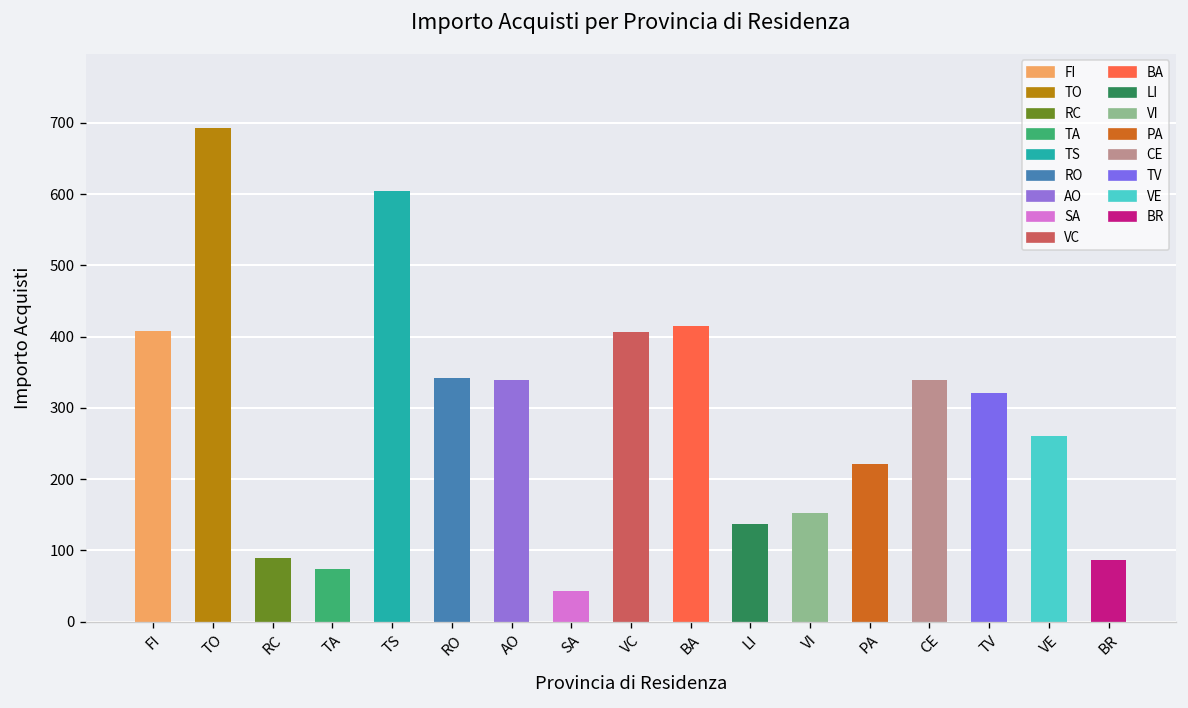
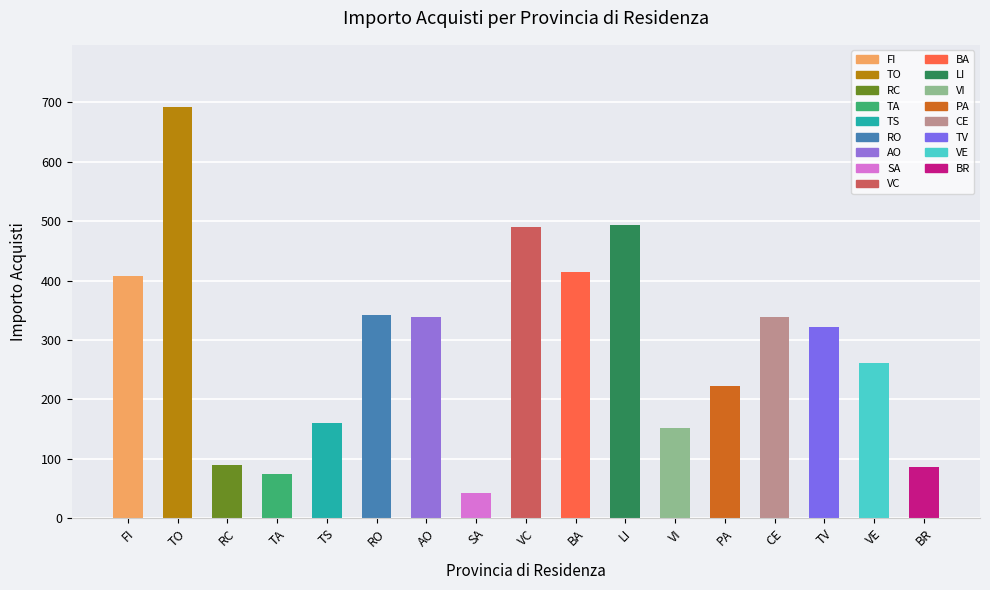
  {
    "FI": 410,
    "TO": 690,
    "RC": 90,
    "TA": 70,
-   "TS": 600,
+   "TS": 160,
    "RO": 340,
    "AO": 340,
    "SA": 40,
-   "VC": 410,
+   "VC": 490,
    "BA": 420,
-   "LI": 140,
+   "LI": 490,
    "VI": 150,
    "PA": 220,
    "CE": 340,
    "TV": 320,
    "VE": 260,
    "BR": 90
  }
